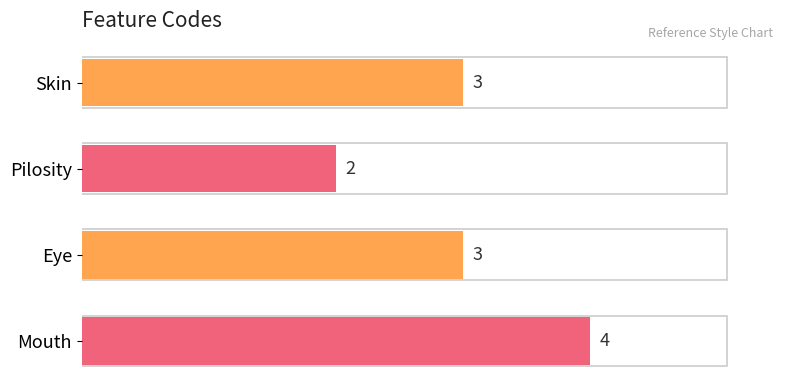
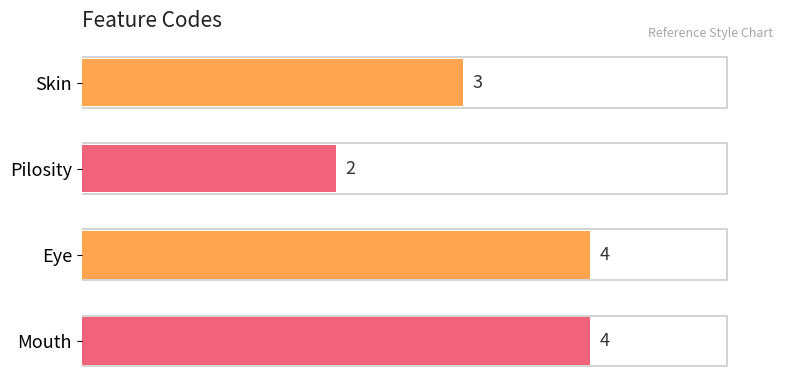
  {
    "Skin": 3,
    "Pilosity": 2,
-   "Eye": 3,
+   "Eye": 4,
    "Mouth": 4
  }
